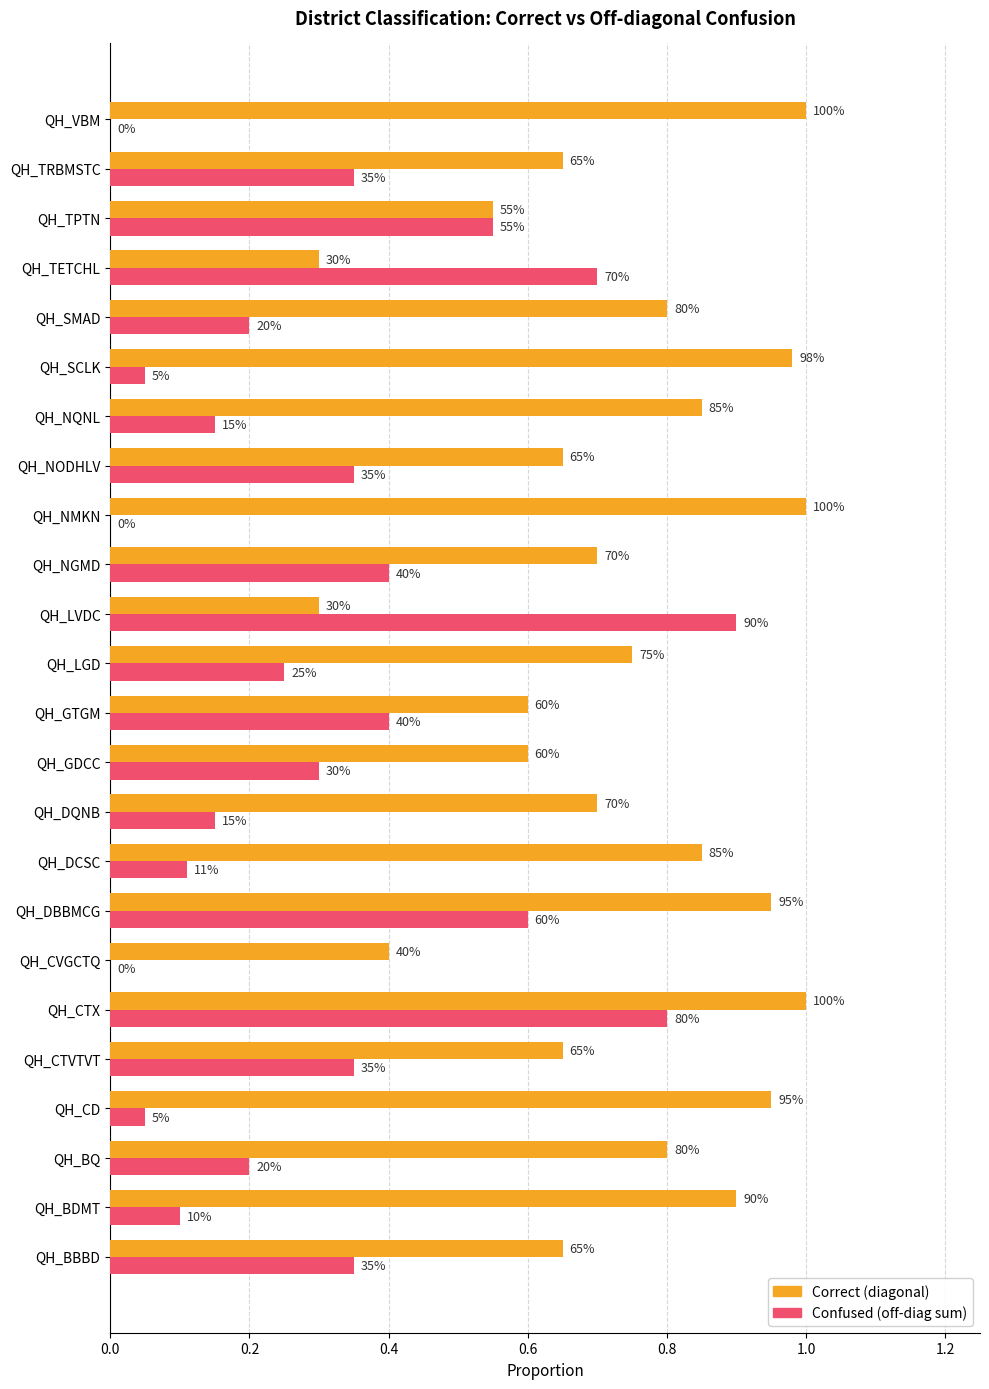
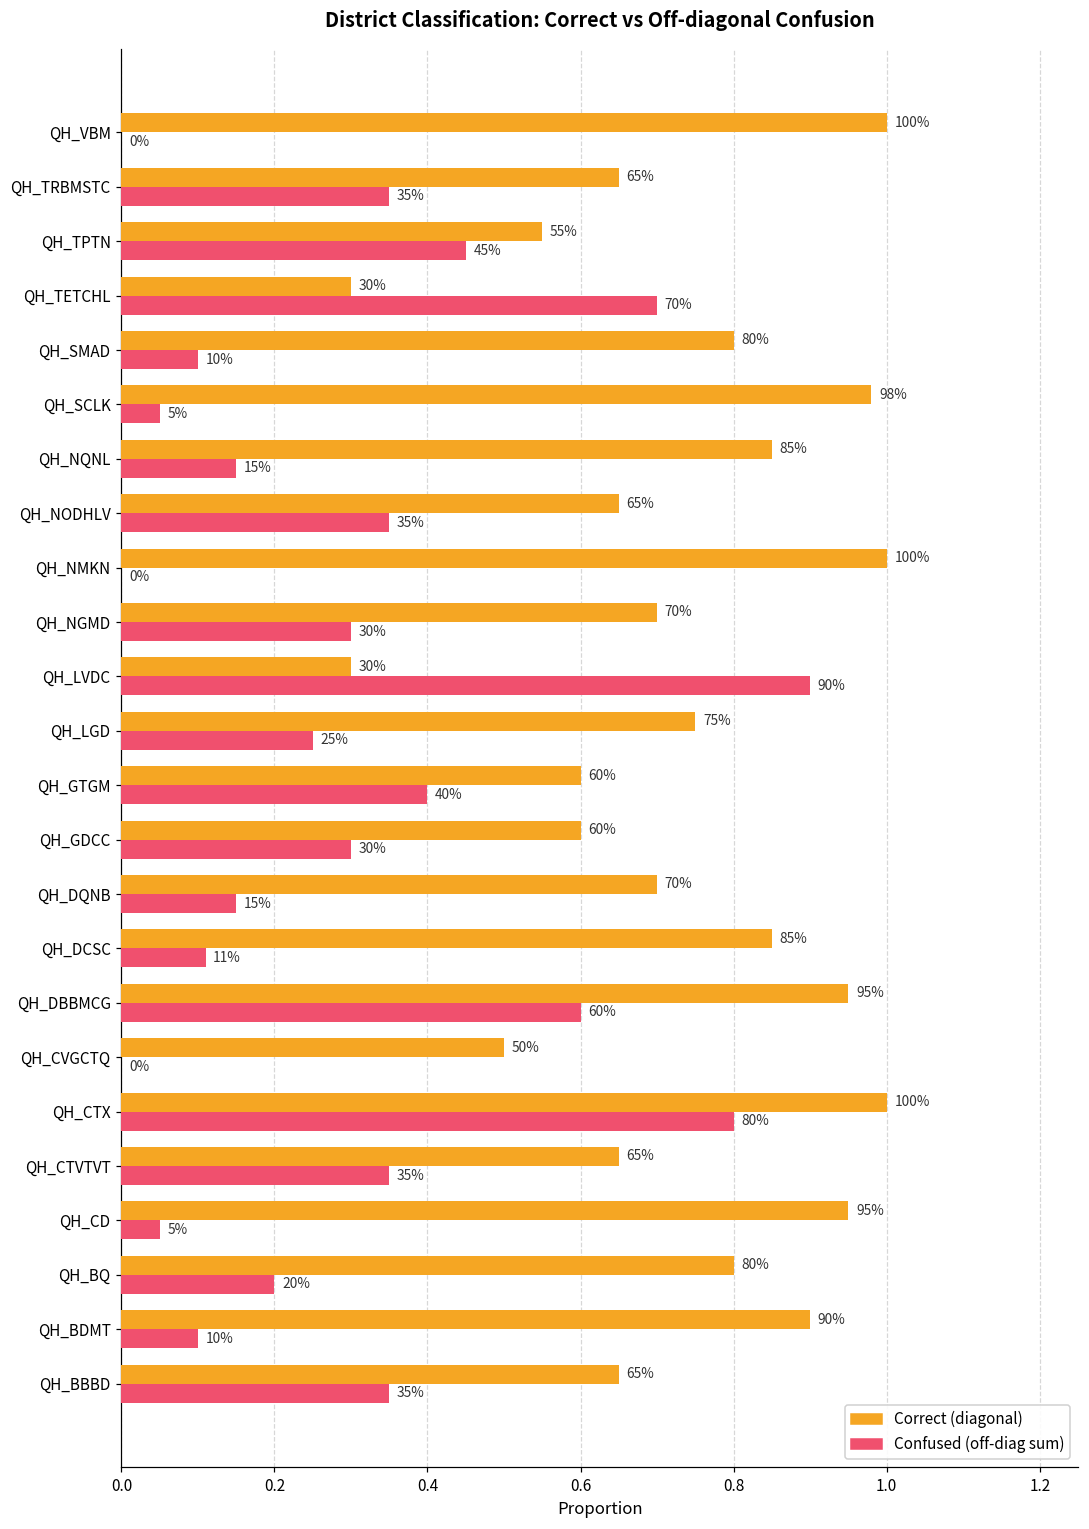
  {
    "Correct (diagonal)": {
      "QH_VBM": "100%",
      "QH_TRBMSTC": "65%",
      "QH_TPTN": "55%",
      "QH_TETCHL": "30%",
      "QH_SMAD": "80%",
      "QH_SCLK": "98%",
      "QH_NQNL": "85%",
      "QH_NODHLV": "65%",
      "QH_NMKN": "100%",
      "QH_NGMD": "70%",
      "QH_LVDC": "30%",
      "QH_LGD": "75%",
      "QH_GTGM": "60%",
      "QH_GDCC": "60%",
      "QH_DQNB": "70%",
      "QH_DCSC": "85%",
      "QH_DBBMCG": "95%",
-     "QH_CVGCTQ": "40%",
+     "QH_CVGCTQ": "50%",
      "QH_CTX": "100%",
      "QH_CTVTVT": "65%",
      "QH_CD": "95%",
      "QH_BQ": "80%",
      "QH_BDMT": "90%",
      "QH_BBBD": "65%"
    },
    "Confused (off-diag sum)": {
      "QH_VBM": "0%",
      "QH_TRBMSTC": "35%",
-     "QH_TPTN": "55%",
+     "QH_TPTN": "45%",
      "QH_TETCHL": "70%",
-     "QH_SMAD": "20%",
+     "QH_SMAD": "10%",
      "QH_SCLK": "5%",
      "QH_NQNL": "15%",
      "QH_NODHLV": "35%",
      "QH_NMKN": "0%",
-     "QH_NGMD": "40%",
+     "QH_NGMD": "30%",
      "QH_LVDC": "90%",
      "QH_LGD": "25%",
      "QH_GTGM": "40%",
      "QH_GDCC": "30%",
      "QH_DQNB": "15%",
      "QH_DCSC": "11%",
      "QH_DBBMCG": "60%",
      "QH_CVGCTQ": "0%",
      "QH_CTX": "80%",
      "QH_CTVTVT": "35%",
      "QH_CD": "5%",
      "QH_BQ": "20%",
      "QH_BDMT": "10%",
      "QH_BBBD": "35%"
    }
  }
